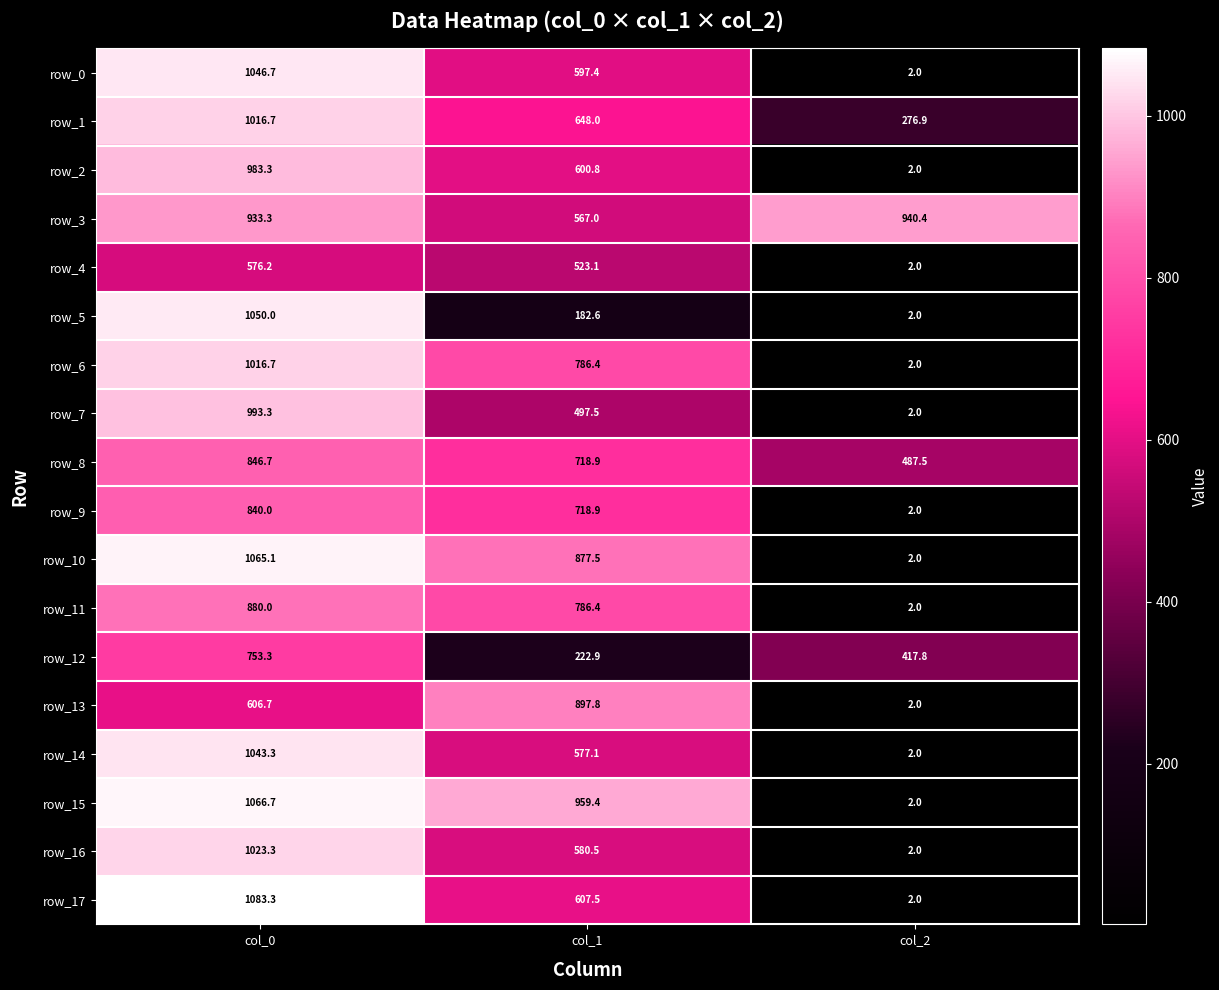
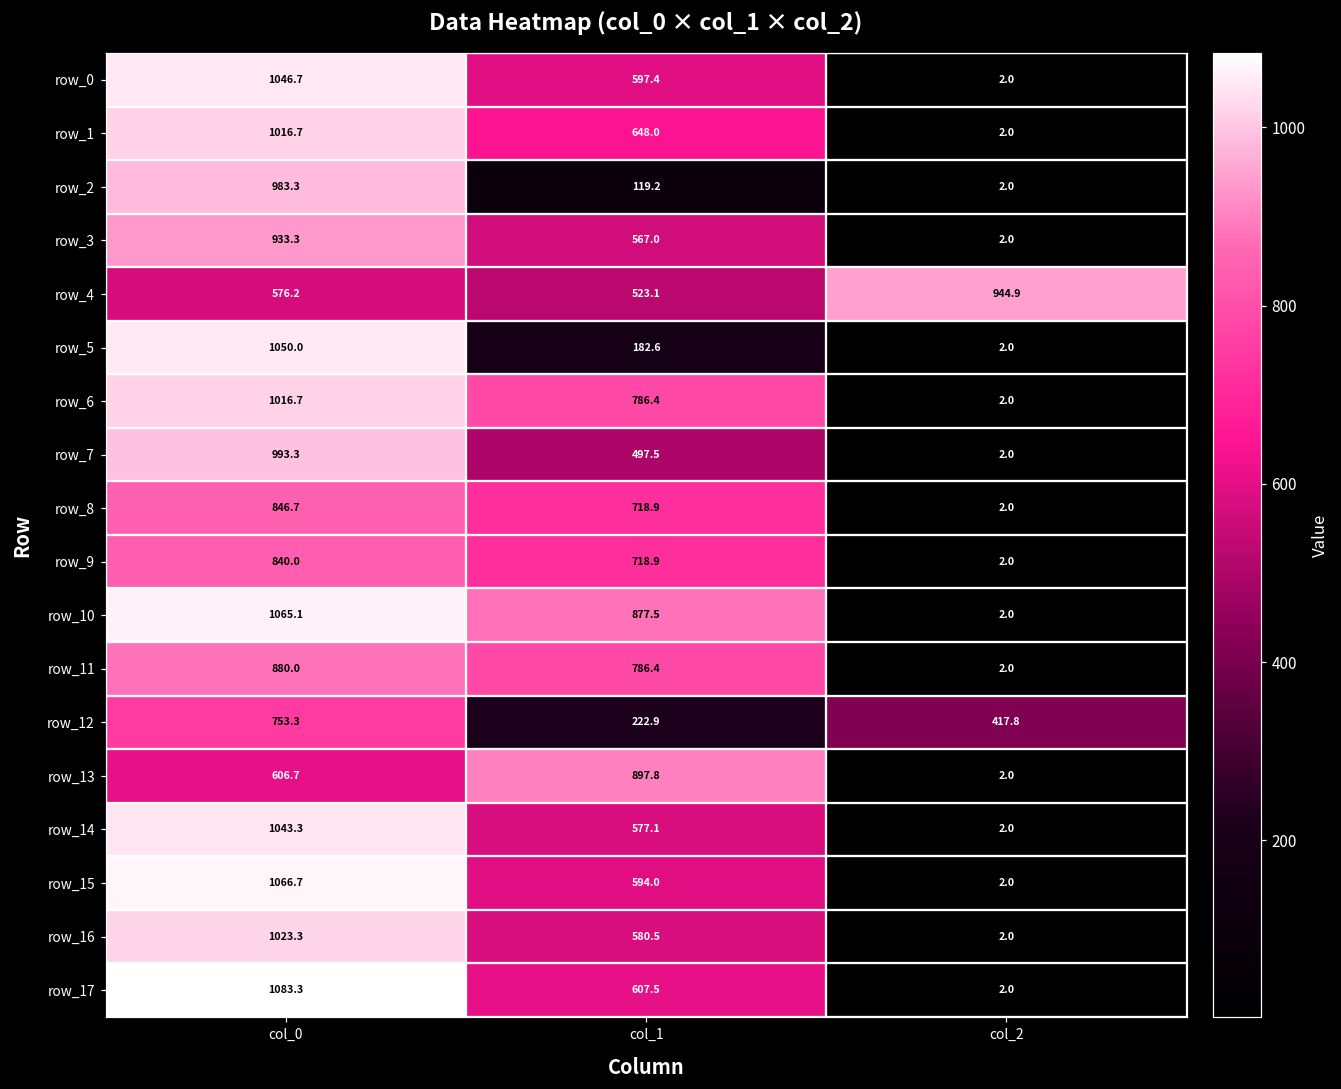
  {
    "row_0": {
      "col_0": 1046.7,
      "col_1": 597.4,
      "col_2": 2.0
    },
    "row_1": {
      "col_0": 1016.7,
      "col_1": 648.0,
-     "col_2": 276.9
+     "col_2": 2.0
    },
    "row_2": {
      "col_0": 983.3,
-     "col_1": 600.8,
+     "col_1": 119.2,
      "col_2": 2.0
    },
    "row_3": {
      "col_0": 933.3,
      "col_1": 567.0,
-     "col_2": 940.4
+     "col_2": 2.0
    },
    "row_4": {
      "col_0": 576.2,
      "col_1": 523.1,
-     "col_2": 2.0
+     "col_2": 944.9
    },
    "row_5": {
      "col_0": 1050.0,
      "col_1": 182.6,
      "col_2": 2.0
    },
    "row_6": {
      "col_0": 1016.7,
      "col_1": 786.4,
      "col_2": 2.0
    },
    "row_7": {
      "col_0": 993.3,
      "col_1": 497.5,
      "col_2": 2.0
    },
    "row_8": {
      "col_0": 846.7,
      "col_1": 718.9,
-     "col_2": 487.5
+     "col_2": 2.0
    },
    "row_9": {
      "col_0": 840.0,
      "col_1": 718.9,
      "col_2": 2.0
    },
    "row_10": {
      "col_0": 1065.1,
      "col_1": 877.5,
      "col_2": 2.0
    },
    "row_11": {
      "col_0": 880.0,
      "col_1": 786.4,
      "col_2": 2.0
    },
    "row_12": {
      "col_0": 753.3,
      "col_1": 222.9,
      "col_2": 417.8
    },
    "row_13": {
      "col_0": 606.7,
      "col_1": 897.8,
      "col_2": 2.0
    },
    "row_14": {
      "col_0": 1043.3,
      "col_1": 577.1,
      "col_2": 2.0
    },
    "row_15": {
      "col_0": 1066.7,
-     "col_1": 959.4,
+     "col_1": 594.0,
      "col_2": 2.0
    },
    "row_16": {
      "col_0": 1023.3,
      "col_1": 580.5,
      "col_2": 2.0
    },
    "row_17": {
      "col_0": 1083.3,
      "col_1": 607.5,
      "col_2": 2.0
    }
  }
